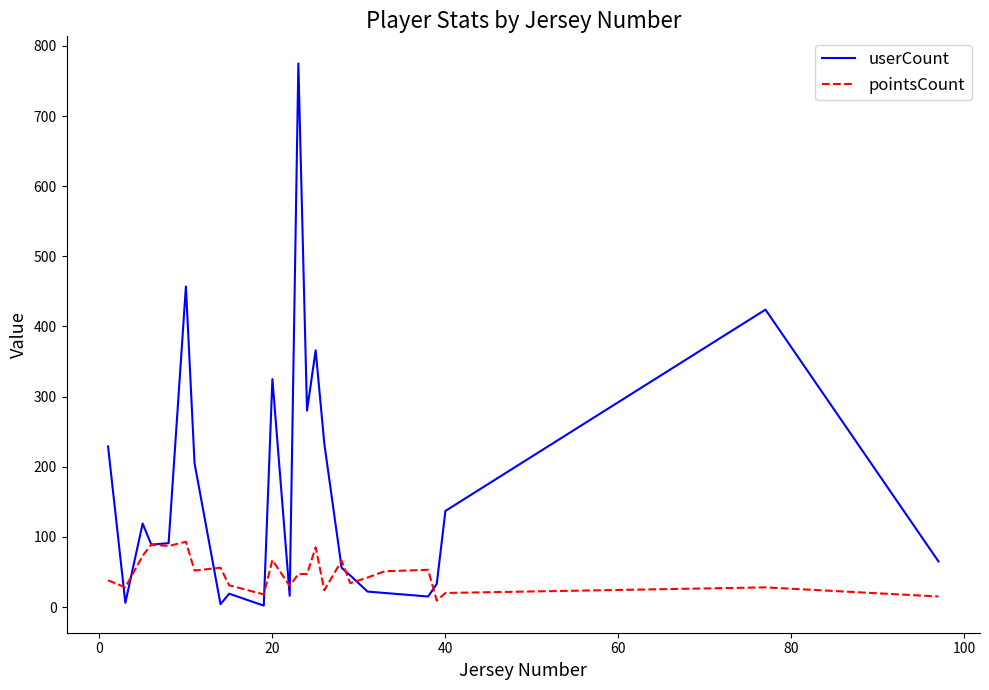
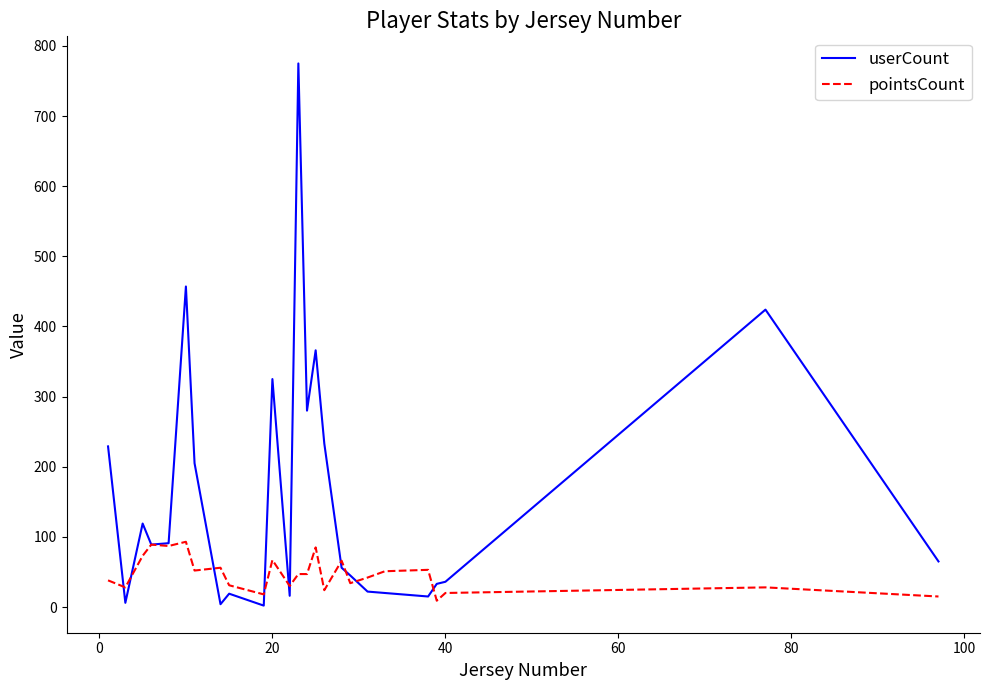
  {
    "userCount": {
      "20": 330,
-     "40": 140
+     "40": 40
    },
    "pointsCount": {
      "20": 70,
      "40": 20
    }
  }
